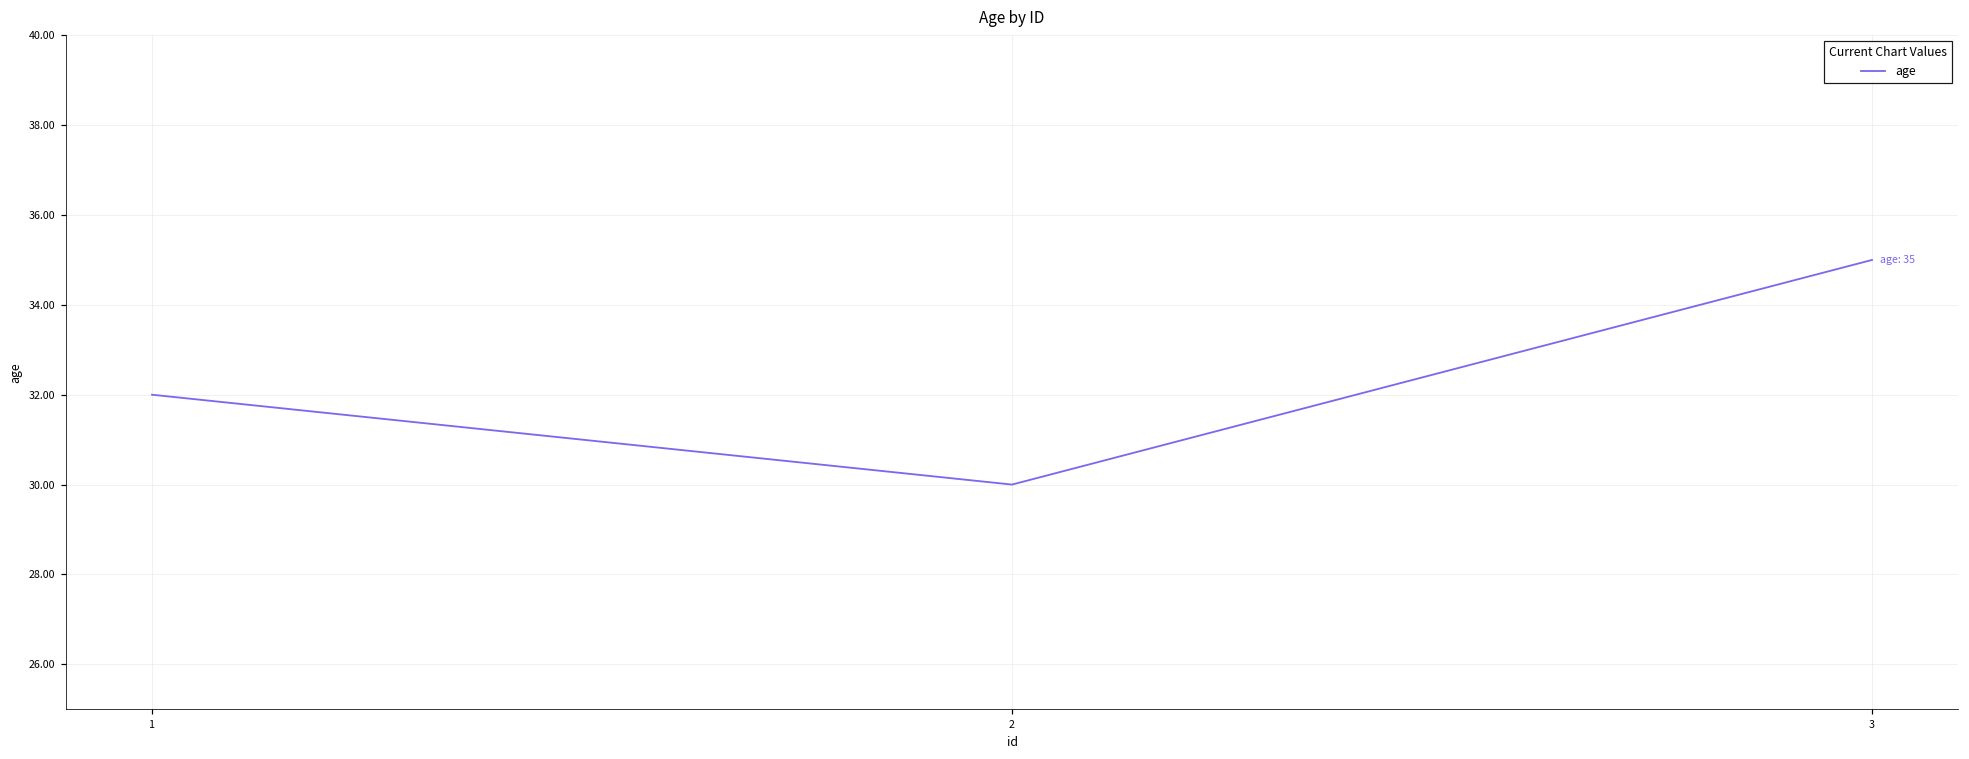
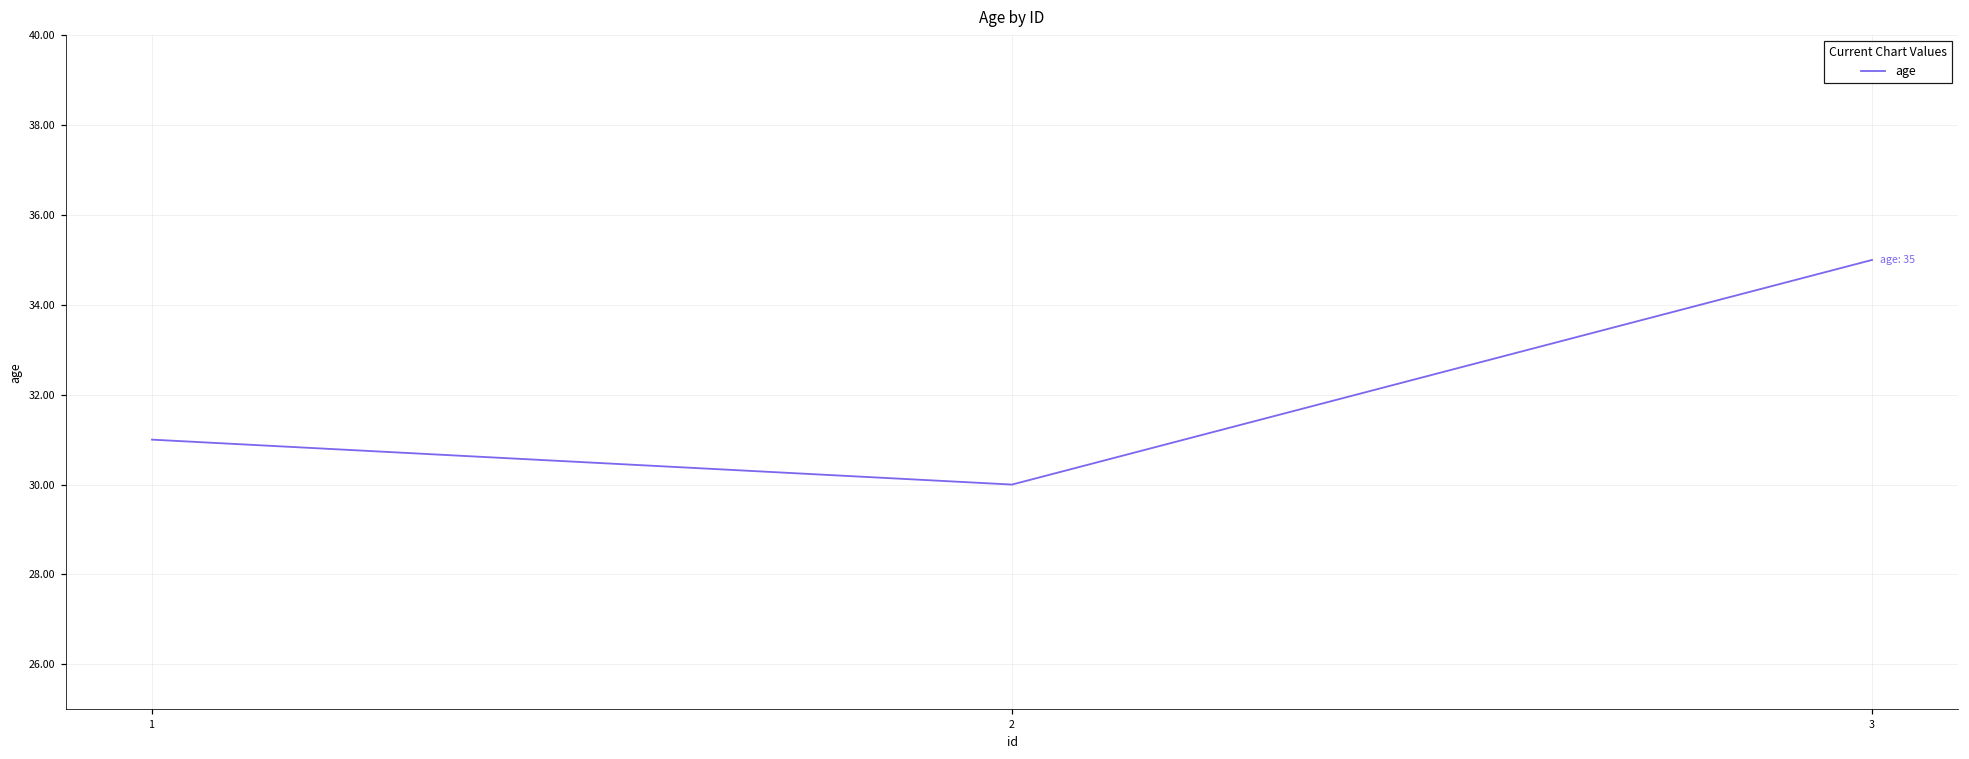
  {
-   "1": 32,
+   "1": 31,
    "2": 30
  }
